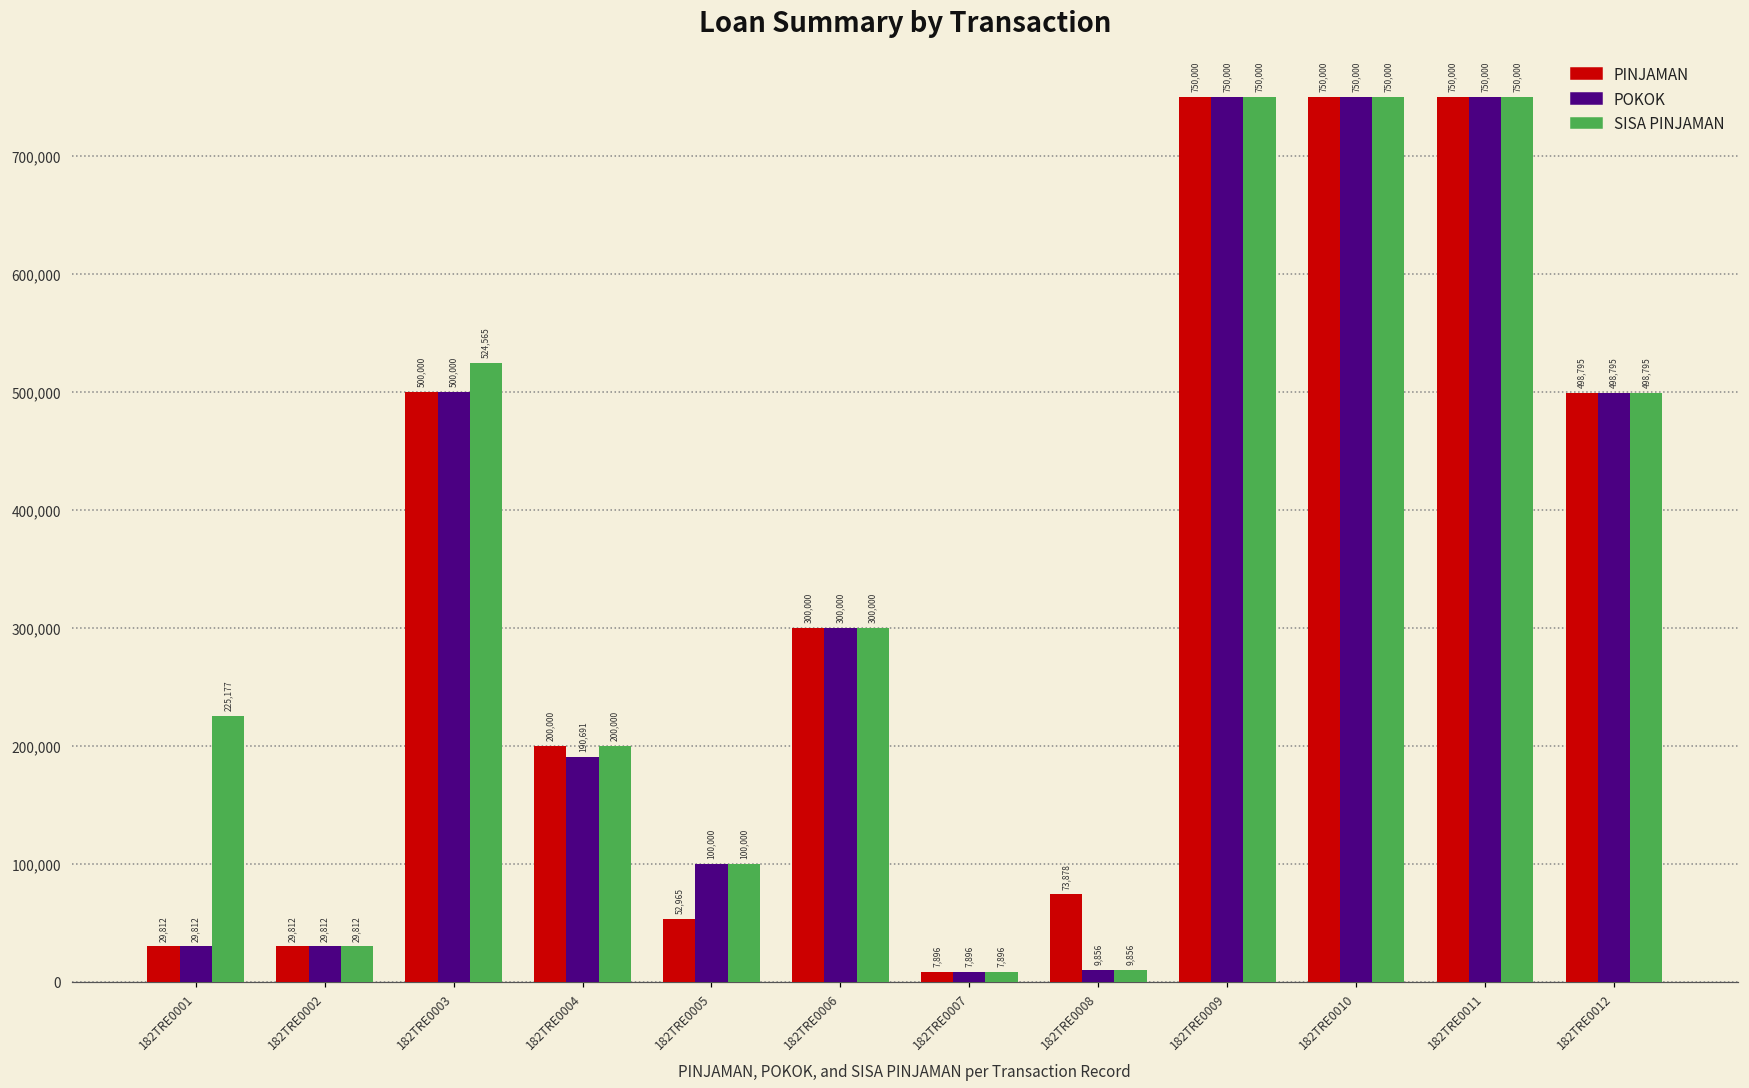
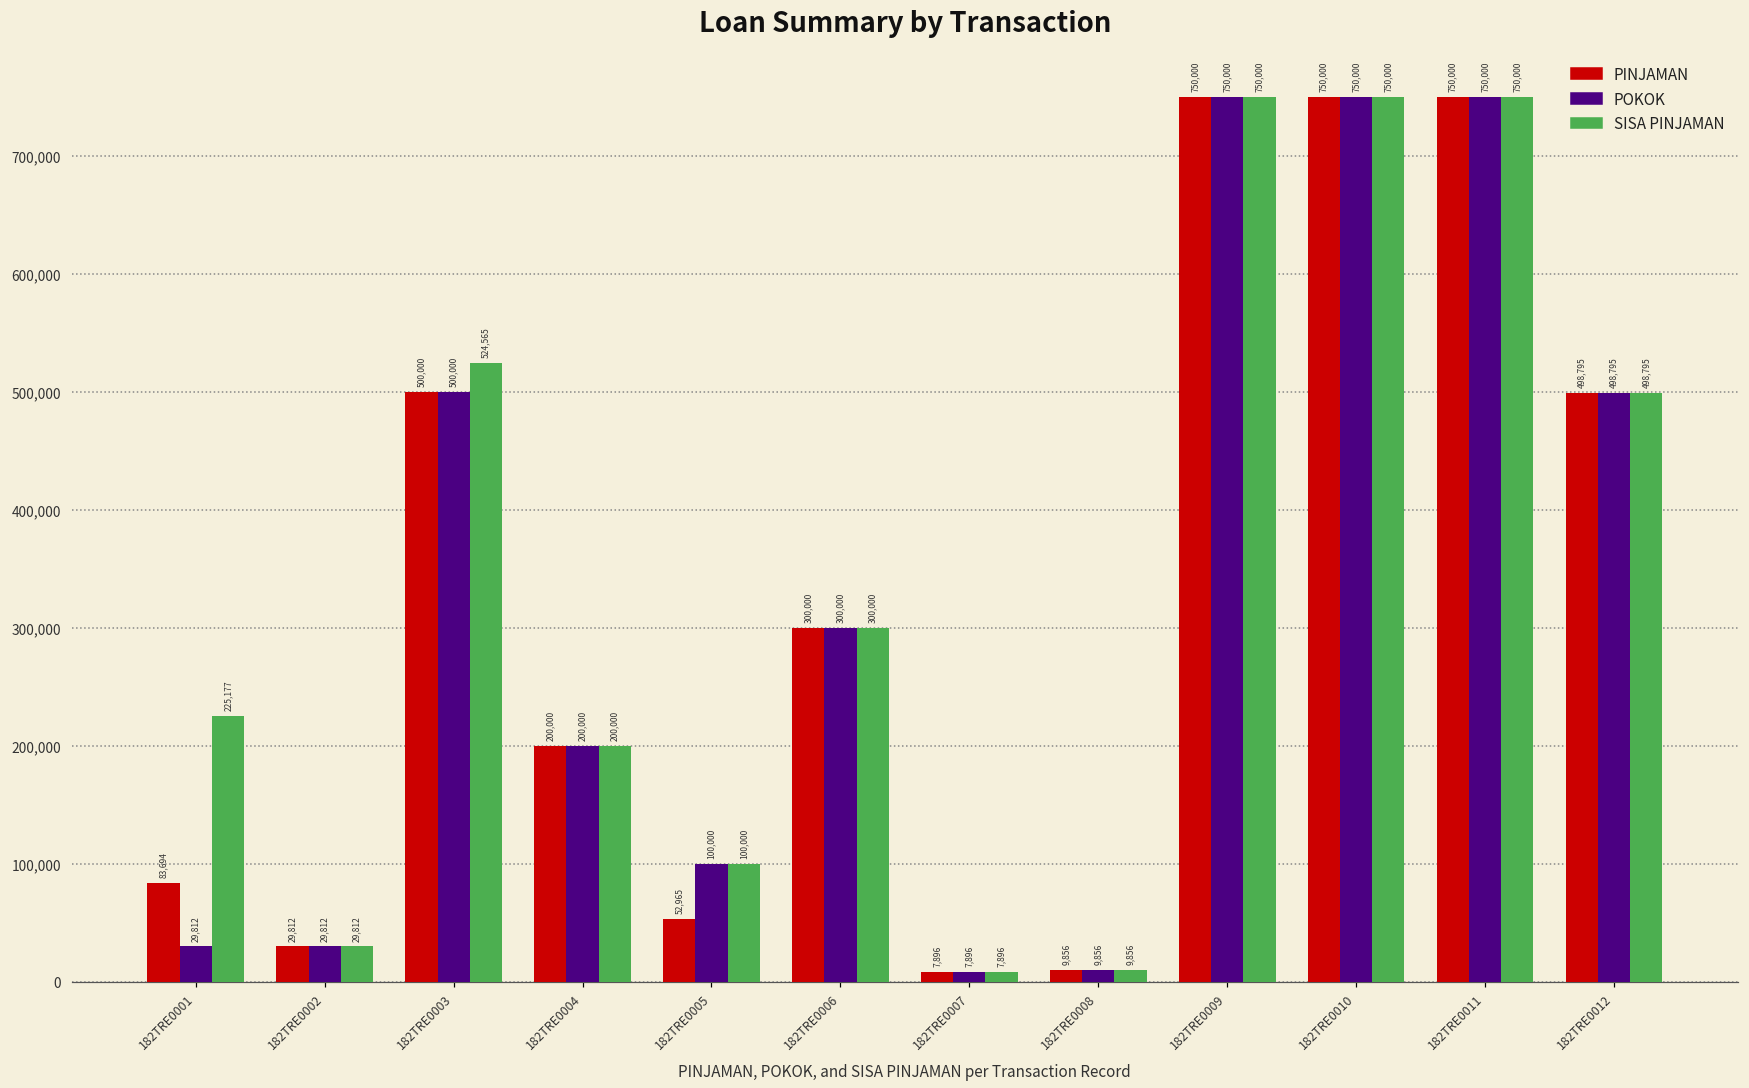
  {
    "PINJAMAN": {
-     "182TRE0001": "29,812",
+     "182TRE0001": "83,694",
      "182TRE0002": "29,812",
      "182TRE0003": "500,000",
      "182TRE0004": "200,000",
      "182TRE0005": "52,965",
      "182TRE0006": "300,000",
      "182TRE0007": "7,896",
-     "182TRE0008": "73,878",
+     "182TRE0008": "9,856",
      "182TRE0009": "750,000",
      "182TRE0010": "750,000",
      "182TRE0011": "750,000",
      "182TRE0012": "498,795"
    },
    "POKOK": {
      "182TRE0001": "29,812",
      "182TRE0002": "29,812",
      "182TRE0003": "500,000",
-     "182TRE0004": "190,691",
+     "182TRE0004": "200,000",
      "182TRE0005": "100,000",
      "182TRE0006": "300,000",
      "182TRE0007": "7,896",
      "182TRE0008": "9,856",
      "182TRE0009": "750,000",
      "182TRE0010": "750,000",
      "182TRE0011": "750,000",
      "182TRE0012": "498,795"
    },
    "SISA PINJAMAN": {
      "182TRE0001": "225,177",
      "182TRE0002": "29,812",
      "182TRE0003": "524,565",
      "182TRE0004": "200,000",
      "182TRE0005": "100,000",
      "182TRE0006": "300,000",
      "182TRE0007": "7,896",
      "182TRE0008": "9,856",
      "182TRE0009": "750,000",
      "182TRE0010": "750,000",
      "182TRE0011": "750,000",
      "182TRE0012": "498,795"
    }
  }
